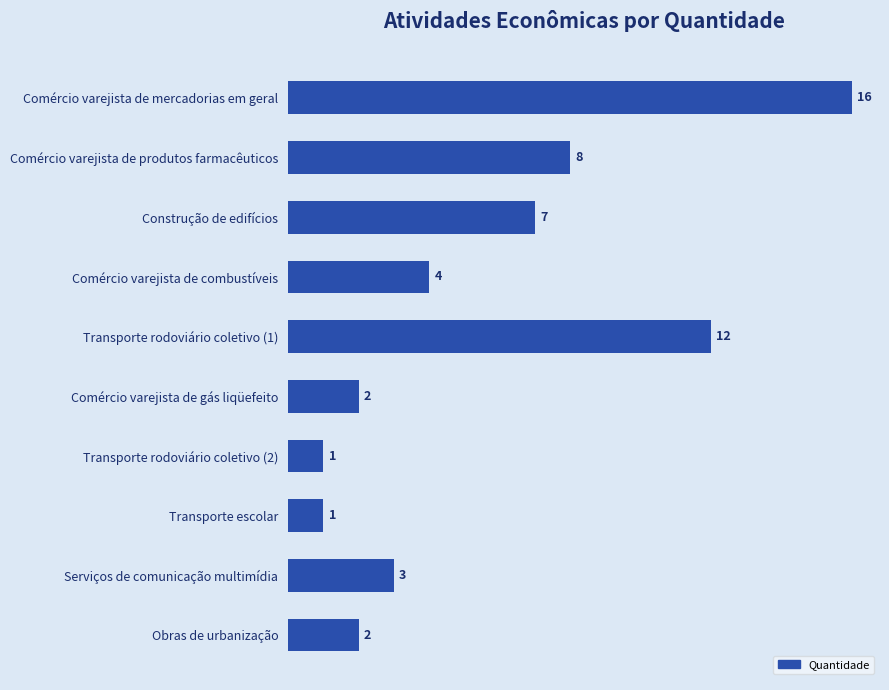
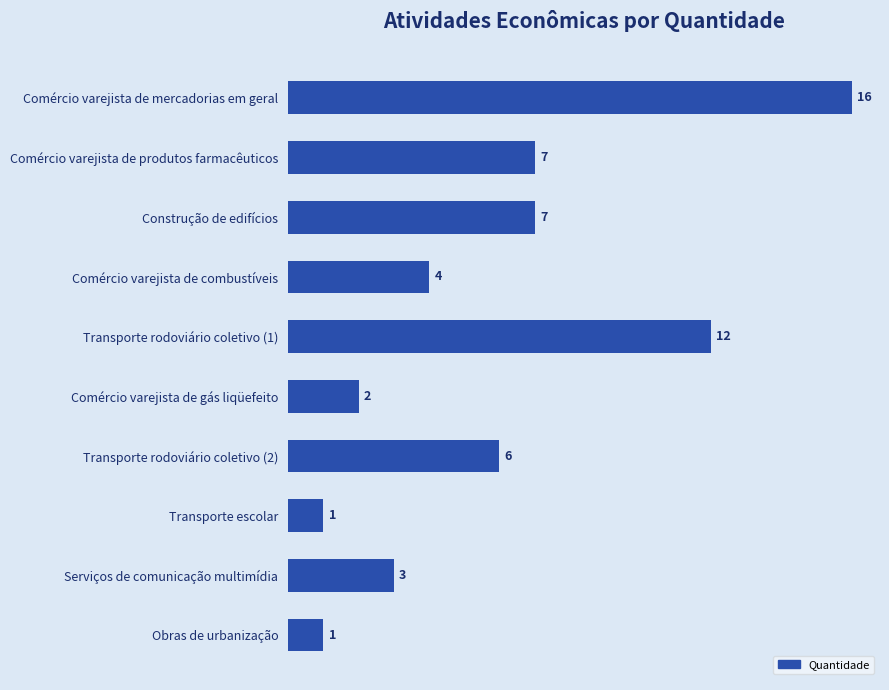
  {
    "Comércio varejista de mercadorias em geral": 16,
-   "Comércio varejista de produtos farmacêuticos": 8,
+   "Comércio varejista de produtos farmacêuticos": 7,
    "Construção de edifícios": 7,
    "Comércio varejista de combustíveis": 4,
    "Transporte rodoviário coletivo (1)": 12,
    "Comércio varejista de gás liqüefeito": 2,
-   "Transporte rodoviário coletivo (2)": 1,
+   "Transporte rodoviário coletivo (2)": 6,
    "Transporte escolar": 1,
    "Serviços de comunicação multimídia": 3,
-   "Obras de urbanização": 2
+   "Obras de urbanização": 1
  }
